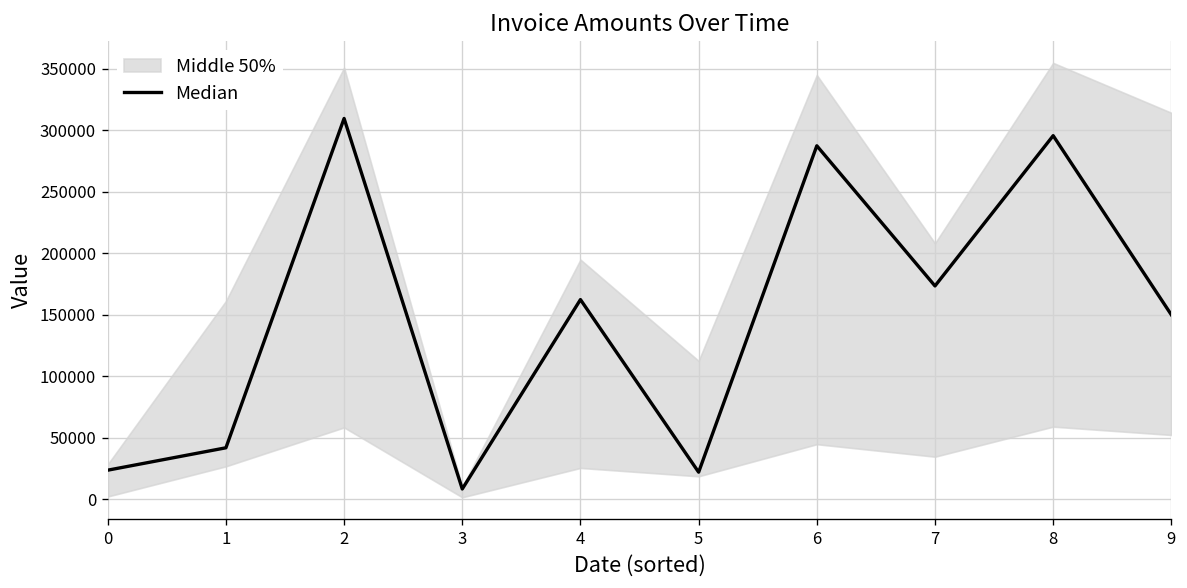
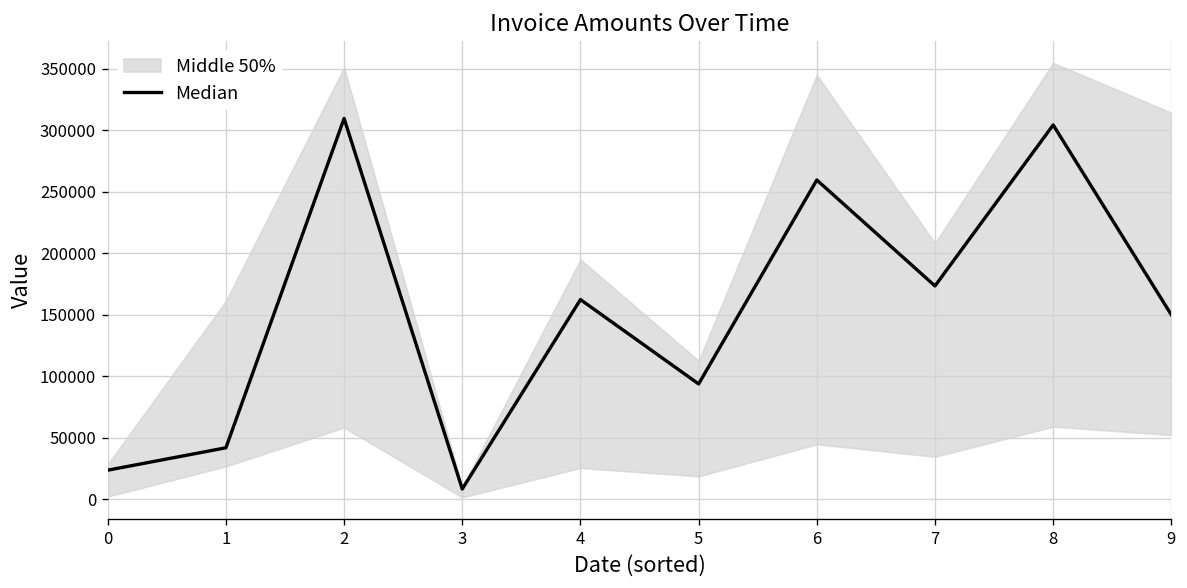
  {
    "Median": {
      "0": 24000,
      "1": 42000,
      "2": 310000,
      "4": 162000,
-     "5": 22000,
-     "6": 287000,
+     "5": 94000,
+     "6": 260000,
      "7": 174000,
-     "8": 296000,
+     "8": 304000,
      "9": 150000
    }
  }
